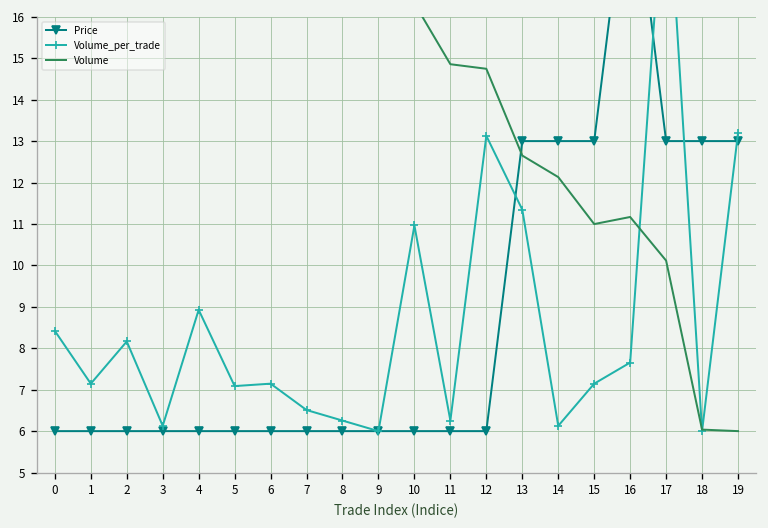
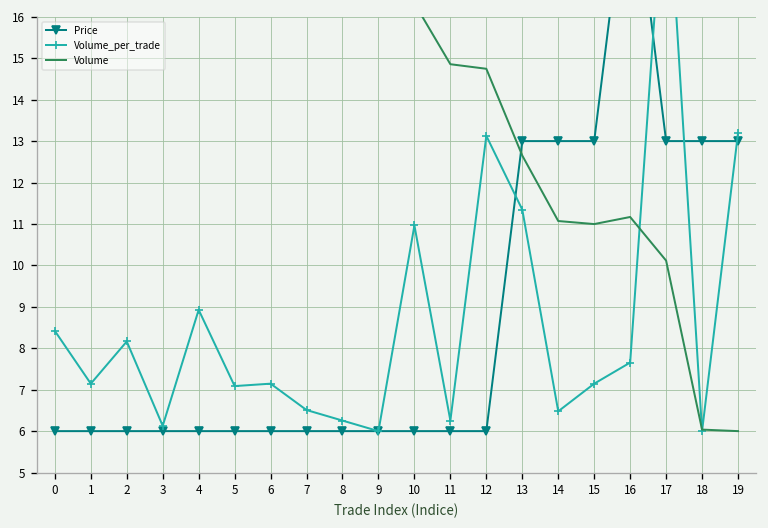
  {
    "Price": {
      "0": 6.0,
      "1": 6.0,
      "2": 6.0,
      "3": 6.0,
      "4": 6.0,
      "5": 6.0,
      "6": 6.0,
      "7": 6.0,
      "8": 6.0,
      "10": 6.0,
      "11": 6.0,
      "12": 6.0,
      "13": 13.0,
      "14": 13.0,
      "15": 13.0,
      "17": 13.0,
      "18": 13.0,
      "19": 13.0
    },
    "Volume_per_trade": {
      "0": 8.4,
      "1": 7.1,
      "2": 8.2,
      "3": 6.1,
      "4": 8.9,
      "5": 7.1,
      "6": 7.1,
      "7": 6.5,
      "8": 6.3,
      "10": 11.0,
      "11": 6.3,
      "12": 13.1,
      "13": 11.3,
-     "14": 6.1,
+     "14": 6.5,
      "15": 7.1,
      "16": 7.7,
      "19": 13.2
    },
    "Volume": {
      "11": 14.9,
      "12": 14.7,
      "13": 12.7,
-     "14": 12.1,
+     "14": 11.1,
      "15": 11.0,
      "16": 11.2,
      "17": 10.1,
      "19": 6.0
    }
  }
